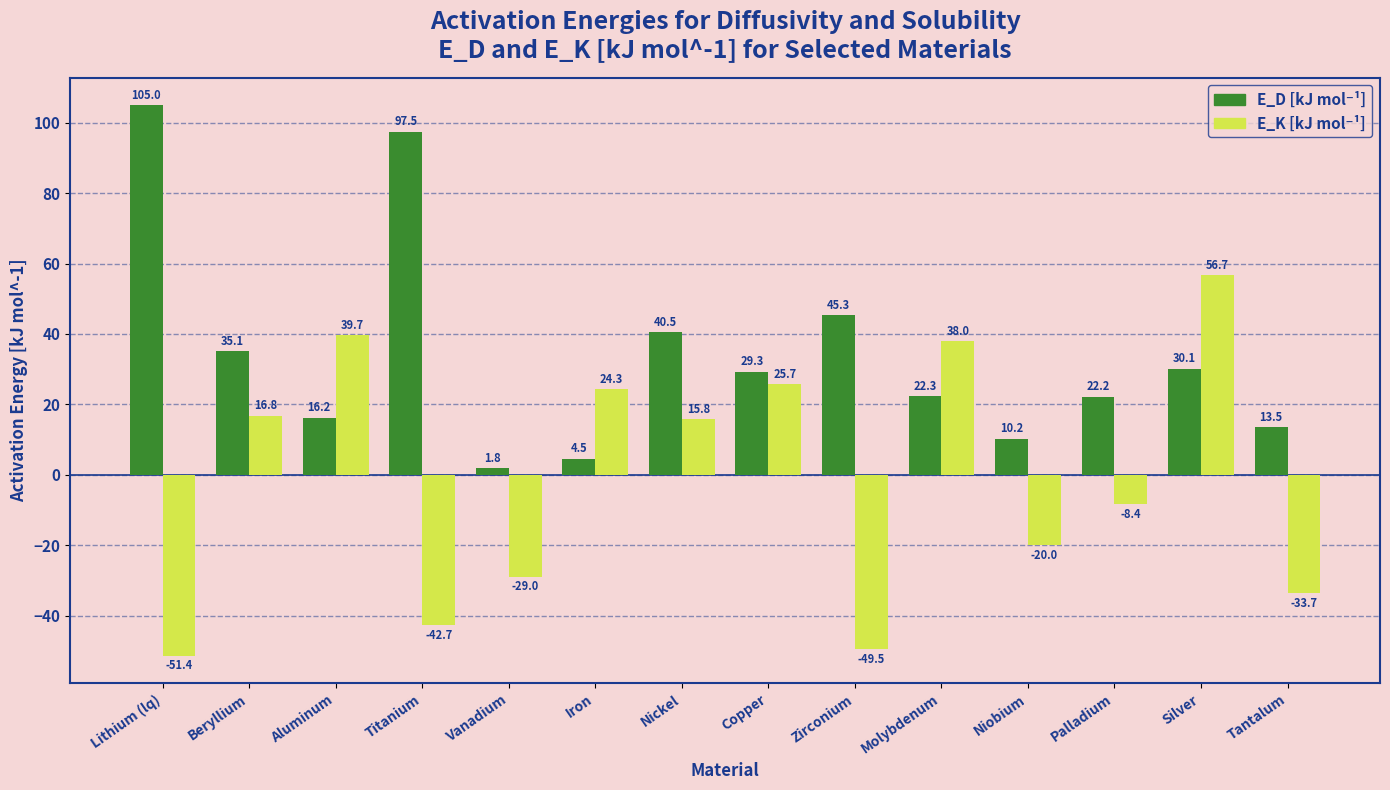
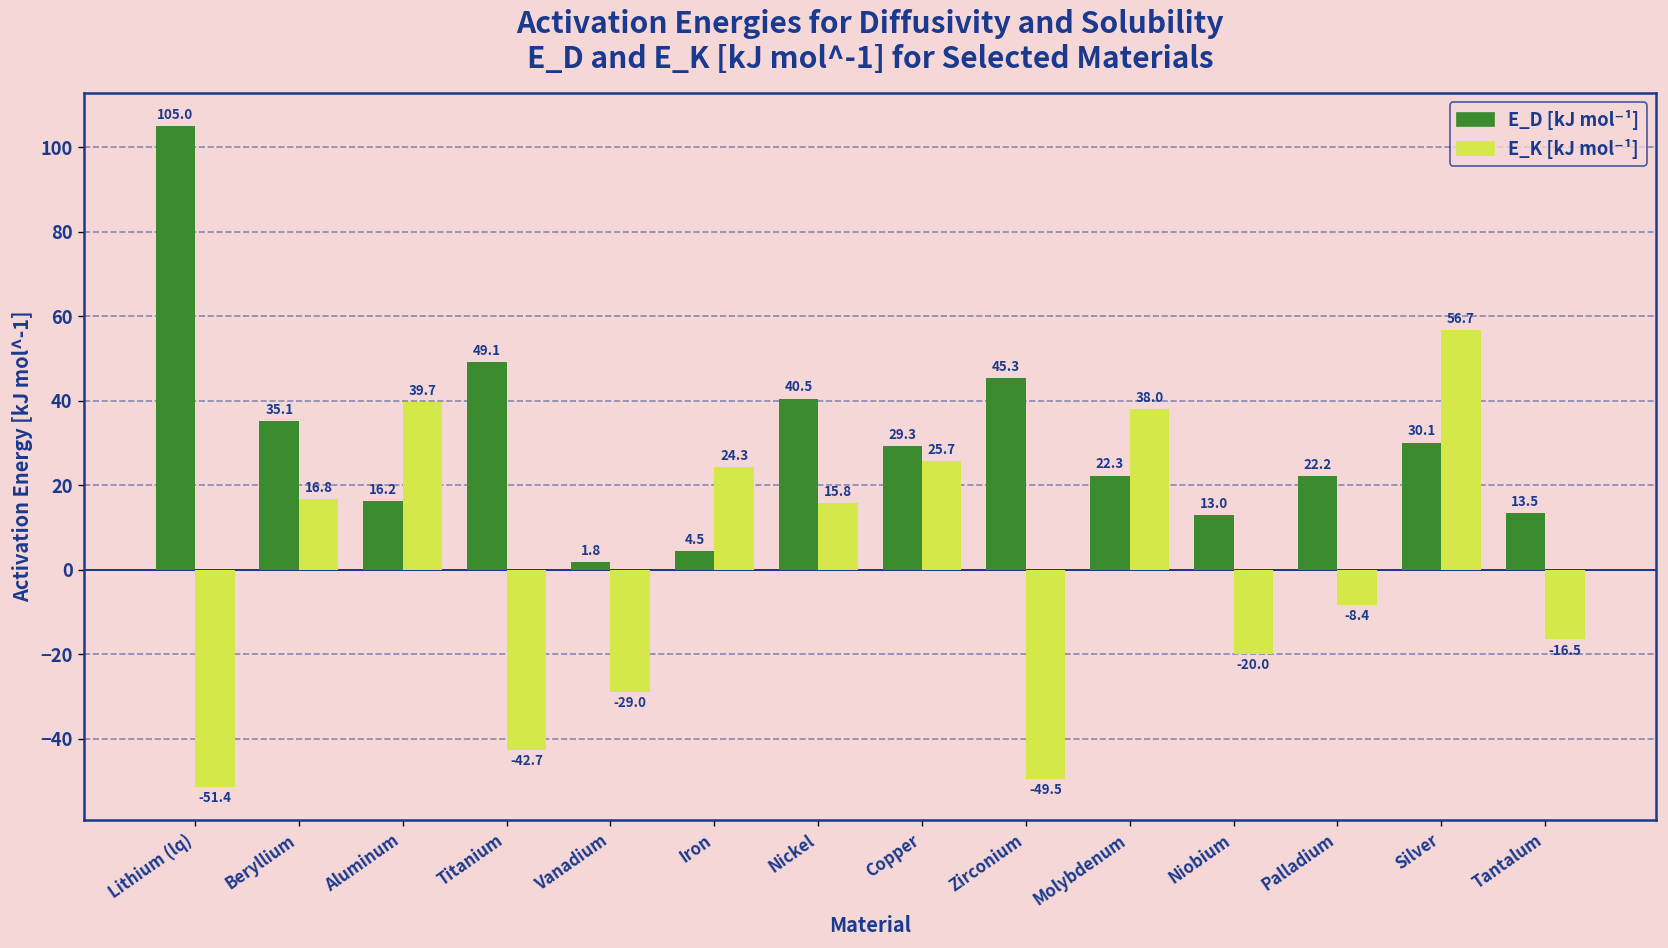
  {
    "E_D [kJ mol⁻¹]": {
      "Lithium (lq)": 105.0,
      "Beryllium": 35.1,
      "Aluminum": 16.2,
-     "Titanium": 97.5,
+     "Titanium": 49.1,
      "Vanadium": 1.8,
      "Iron": 4.5,
      "Nickel": 40.5,
      "Copper": 29.3,
      "Zirconium": 45.3,
      "Molybdenum": 22.3,
-     "Niobium": 10.2,
+     "Niobium": 13.0,
      "Palladium": 22.2,
      "Silver": 30.1,
      "Tantalum": 13.5
    },
    "E_K [kJ mol⁻¹]": {
      "Lithium (lq)": -51.4,
      "Beryllium": 16.8,
      "Aluminum": 39.7,
      "Titanium": -42.7,
      "Vanadium": -29.0,
      "Iron": 24.3,
      "Nickel": 15.8,
      "Copper": 25.7,
      "Zirconium": -49.5,
      "Molybdenum": 38.0,
      "Niobium": -20.0,
      "Palladium": -8.4,
      "Silver": 56.7,
-     "Tantalum": -33.7
+     "Tantalum": -16.5
    }
  }
